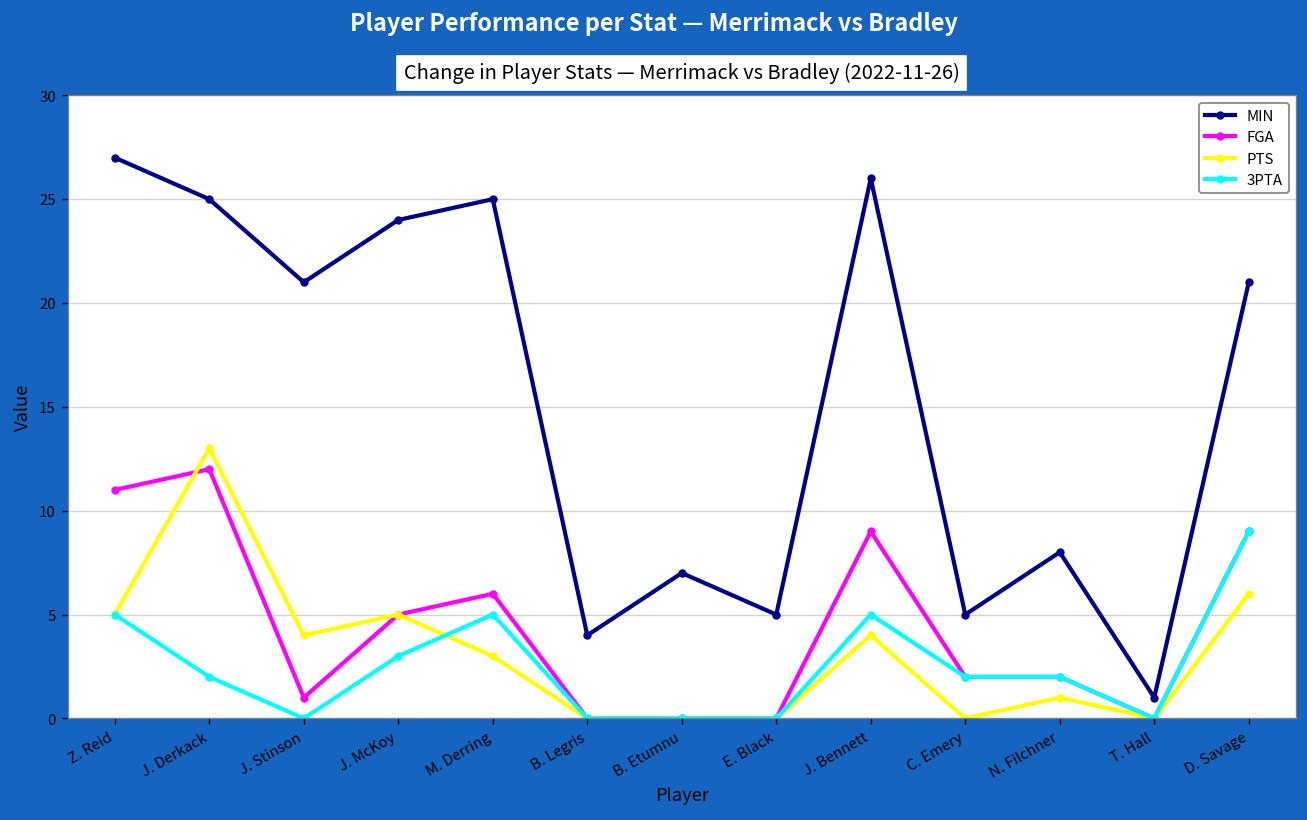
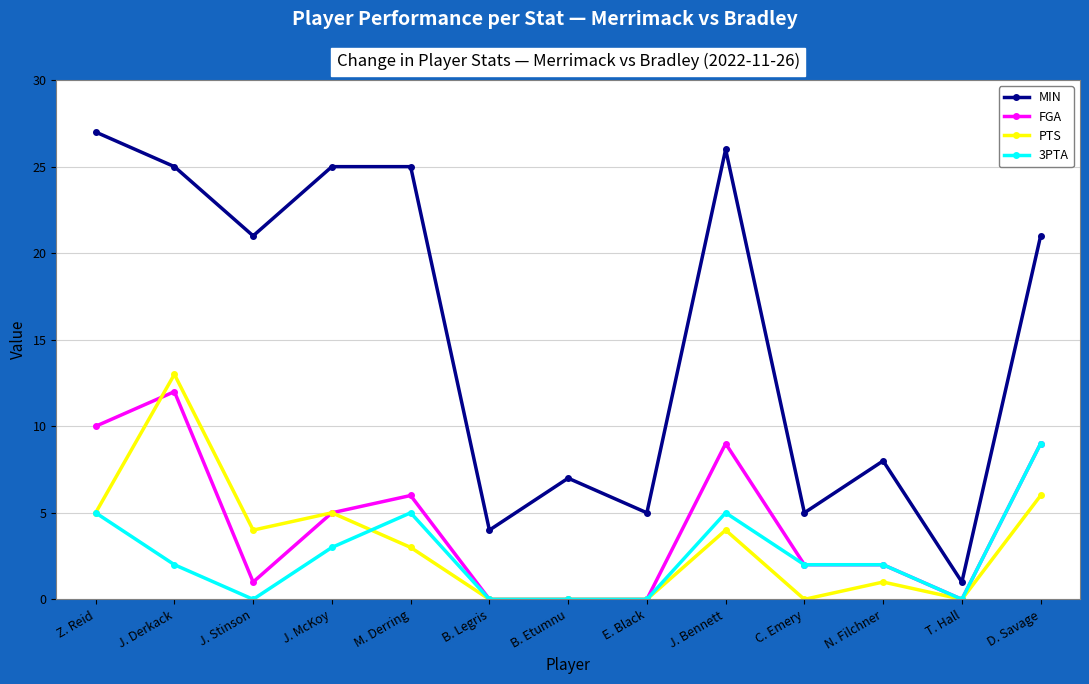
  {
    "MIN": {
      "Z. Reid": 27,
      "J. Derkack": 25,
      "J. Stinson": 21,
-     "J. McKoy": 24,
+     "J. McKoy": 25,
      "M. Derring": 25,
      "B. Legris": 4,
      "B. Etumnu": 7,
      "E. Black": 5,
      "J. Bennett": 26,
      "C. Emery": 5,
      "N. Filchner": 8,
      "T. Hall": 1,
      "D. Savage": 21
    },
    "FGA": {
-     "Z. Reid": 11,
+     "Z. Reid": 10,
      "J. Derkack": 12,
      "J. Stinson": 1,
      "M. Derring": 6,
      "J. Bennett": 9
    },
    "PTS": {
      "J. Derkack": 13,
      "J. Stinson": 4,
      "M. Derring": 3,
      "J. Bennett": 4,
      "C. Emery": 0,
      "N. Filchner": 1,
      "D. Savage": 6
    },
    "3PTA": {
      "J. Derkack": 2,
      "J. Stinson": 0,
      "J. McKoy": 3,
      "M. Derring": 5,
      "J. Bennett": 5
    }
  }
